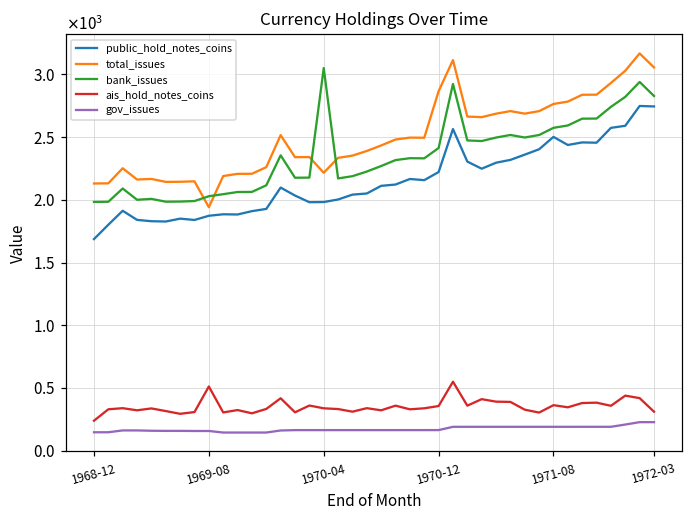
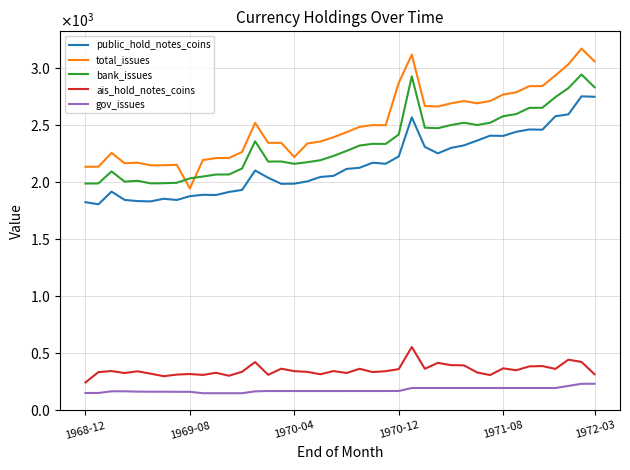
  {
    "public_hold_notes_coins": {
-     "1968-12": 1690,
+     "1968-12": 1820,
      "1969-08": 1870,
      "1970-04": 1980,
      "1970-12": 2220,
-     "1971-08": 2500,
+     "1971-08": 2400,
      "1972-03": 2740
    },
    "total_issues": {
      "1968-12": 2130,
      "1969-08": 1940,
      "1970-04": 2220,
      "1970-12": 2870,
      "1971-08": 2760,
      "1972-03": 3060
    },
    "bank_issues": {
      "1968-12": 1980,
      "1969-08": 2030,
-     "1970-04": 3050,
+     "1970-04": 2160,
      "1970-12": 2410,
      "1971-08": 2570,
      "1972-03": 2830
    },
    "ais_hold_notes_coins": {
      "1968-12": 240,
-     "1969-08": 510,
+     "1969-08": 310,
      "1970-04": 340,
      "1970-12": 360,
      "1971-08": 360,
      "1972-03": 310
    },
    "gov_issues": {
      "1968-12": 150,
      "1969-08": 160,
      "1970-04": 160,
      "1970-12": 160,
      "1971-08": 190,
      "1972-03": 230
    }
  }
